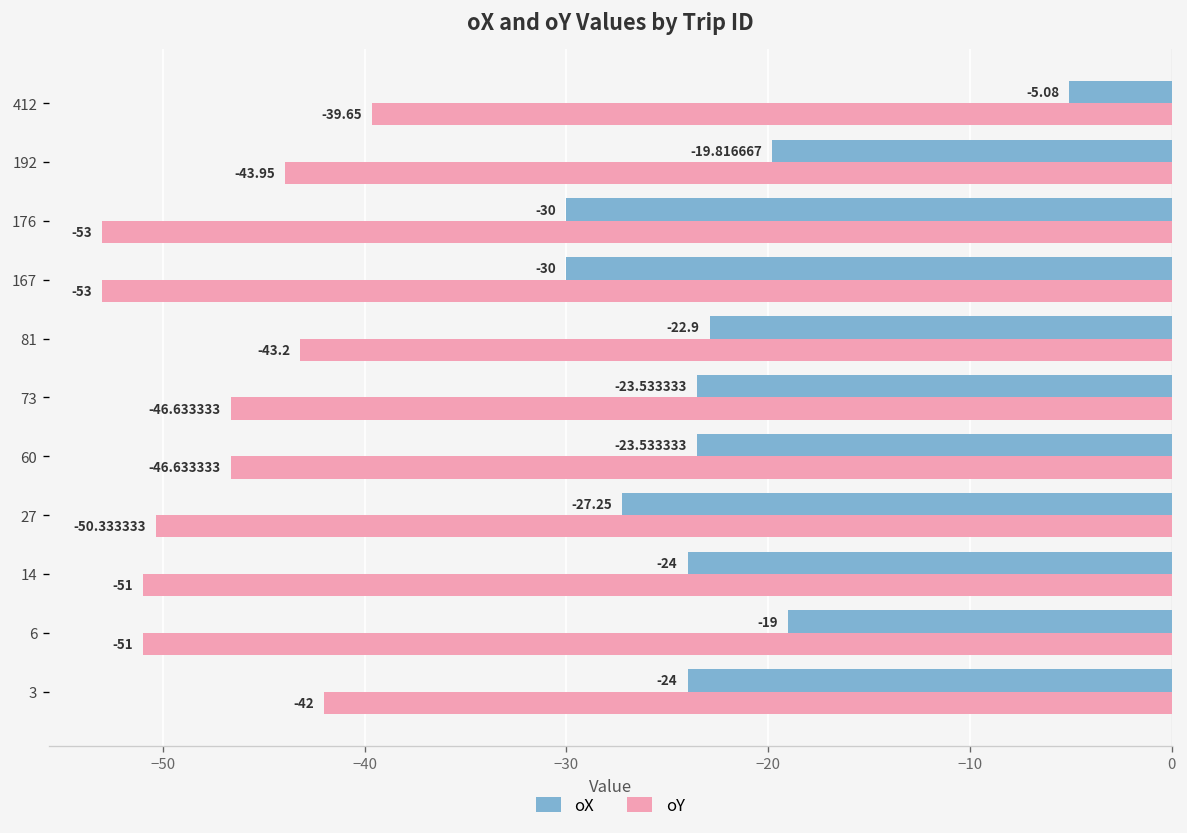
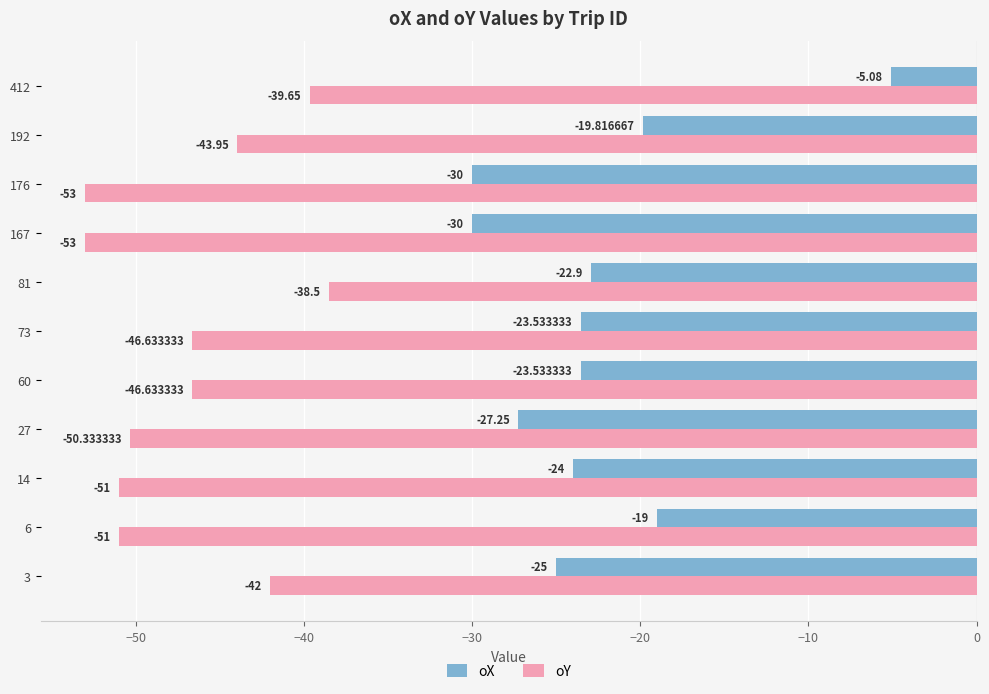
  {
    "oX": {
      "412": -5.08,
      "192": -19.816667,
      "176": -30,
      "167": -30,
      "81": -22.9,
      "73": -23.533333,
      "60": -23.533333,
      "27": -27.25,
      "14": -24,
      "6": -19,
-     "3": -24
+     "3": -25
    },
    "oY": {
      "412": -39.65,
      "192": -43.95,
      "176": -53,
      "167": -53,
-     "81": -43.2,
+     "81": -38.5,
      "73": -46.633333,
      "60": -46.633333,
      "27": -50.333333,
      "14": -51,
      "6": -51,
      "3": -42
    }
  }
